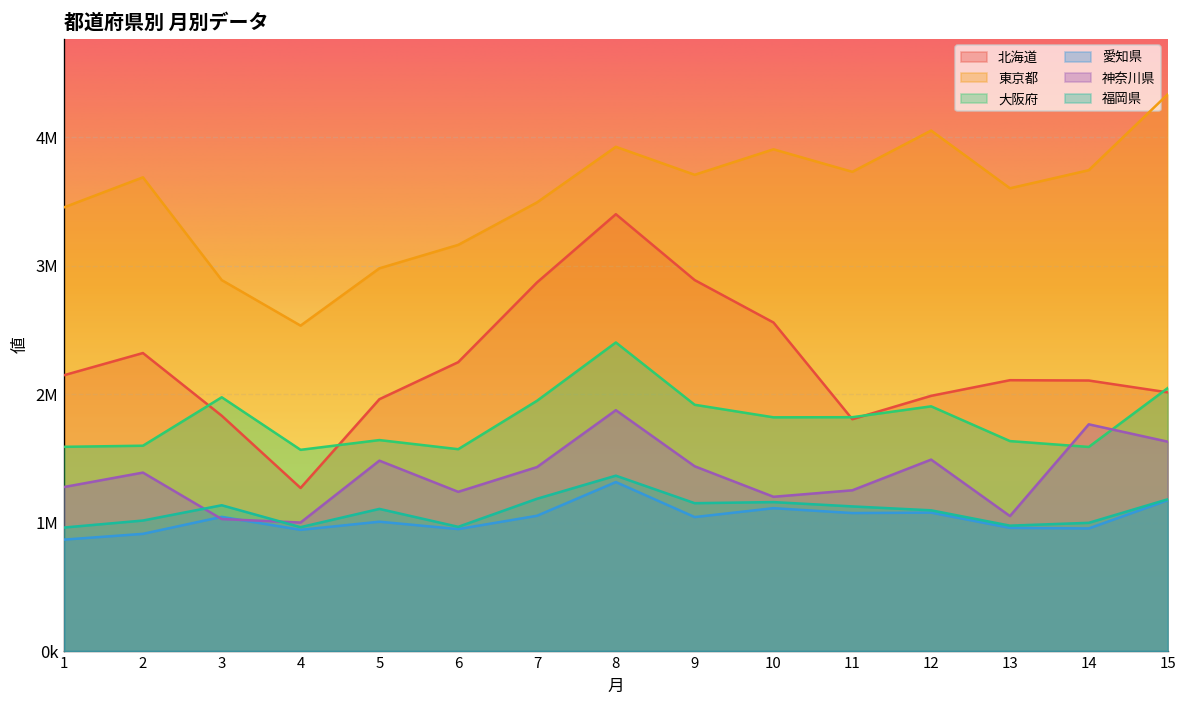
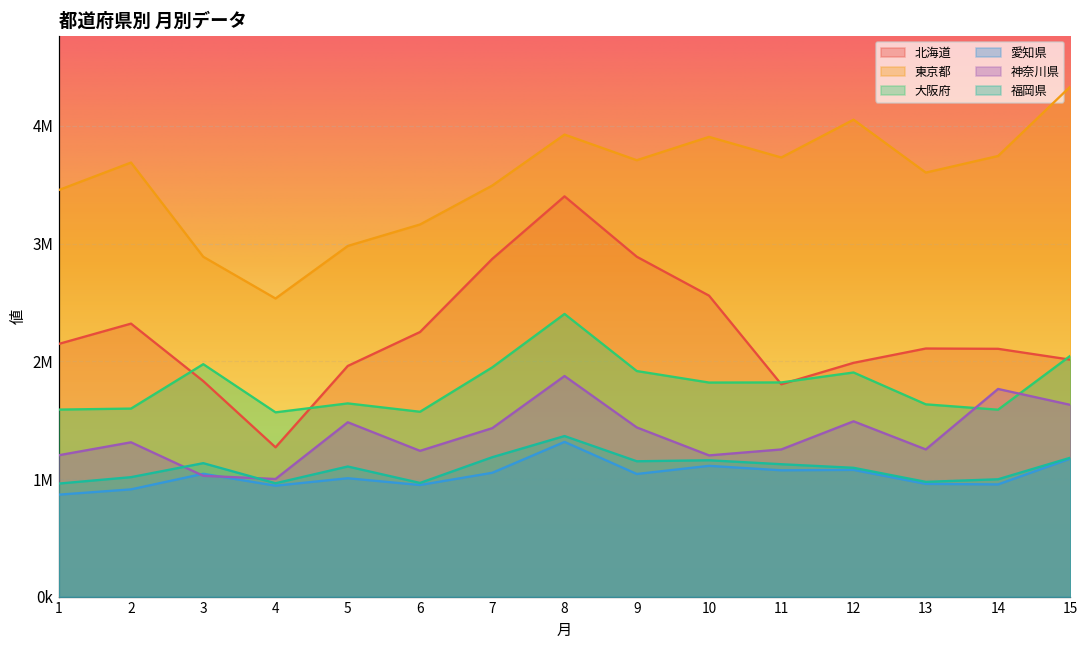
  {
    "神奈川県": {
-     "1": 1280000,
-     "2": 1390000,
+     "1": 1200000,
+     "2": 1310000,
      "4": 1000000,
      "5": 1480000,
      "6": 1240000,
      "7": 1430000,
      "8": 1880000,
      "9": 1440000,
      "10": 1200000,
      "11": 1250000,
      "12": 1490000,
-     "13": 1050000,
+     "13": 1250000,
      "14": 1770000,
      "15": 1630000
    }
  }
